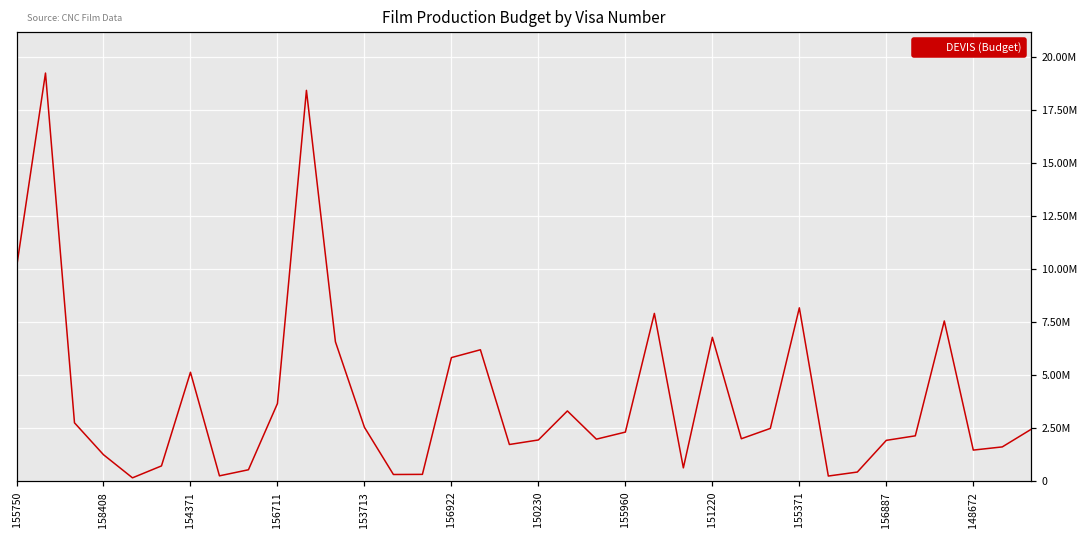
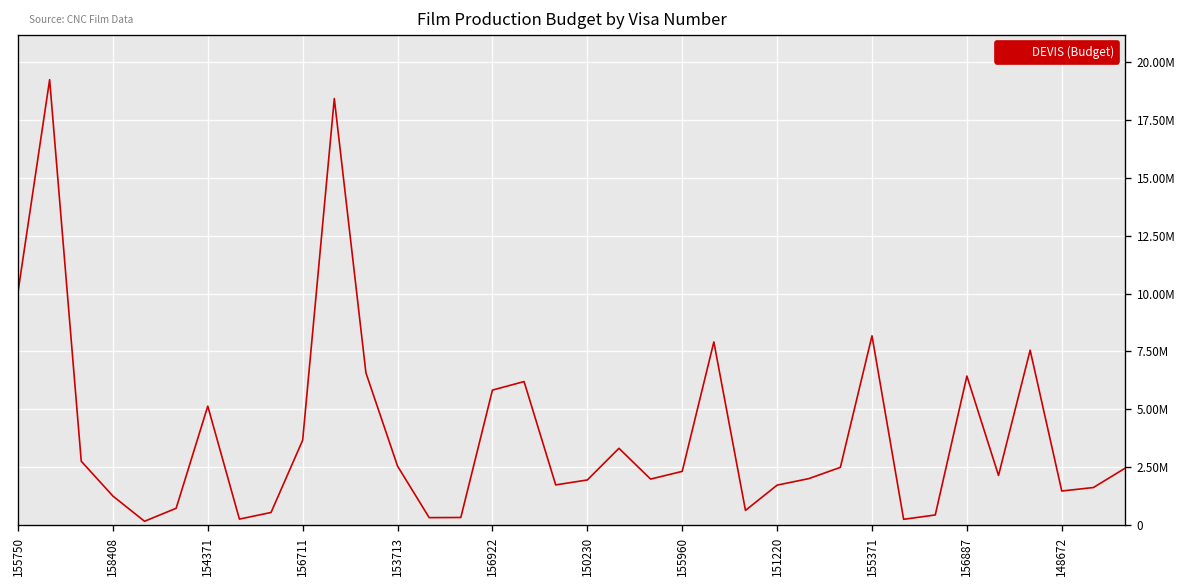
  {
    "155750": 10100000,
    "158408": 1200000,
    "154371": 5100000,
    "156711": 3700000,
    "153713": 2500000,
    "156922": 5800000,
    "150230": 1900000,
    "155960": 2300000,
-   "151220": 6800000,
+   "151220": 1700000,
    "155371": 8200000,
-   "156887": 1900000,
+   "156887": 6400000,
    "148672": 1500000
  }
